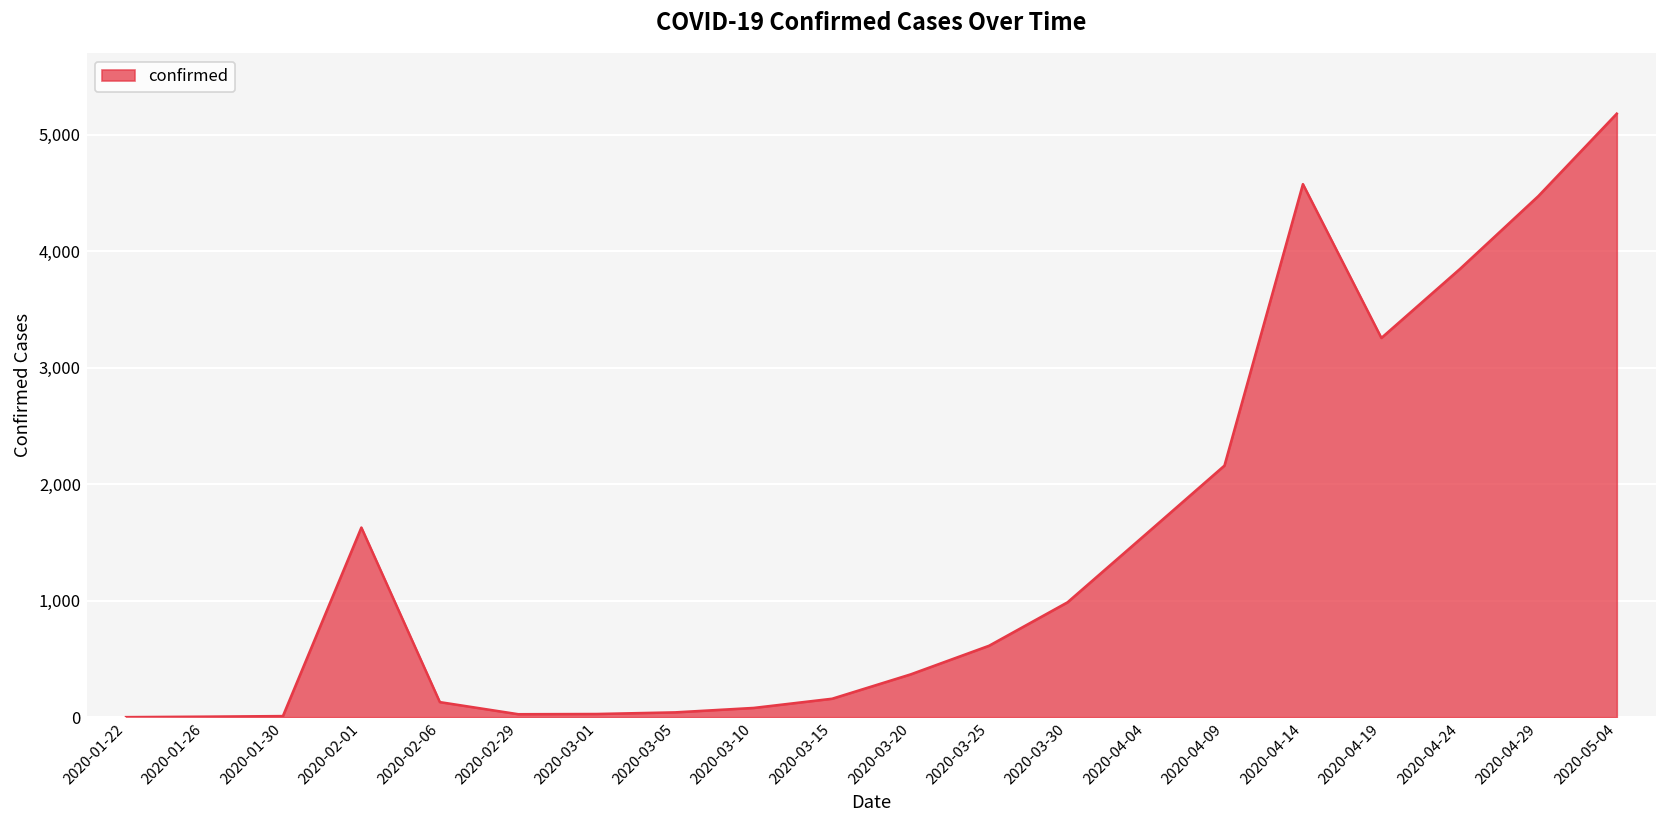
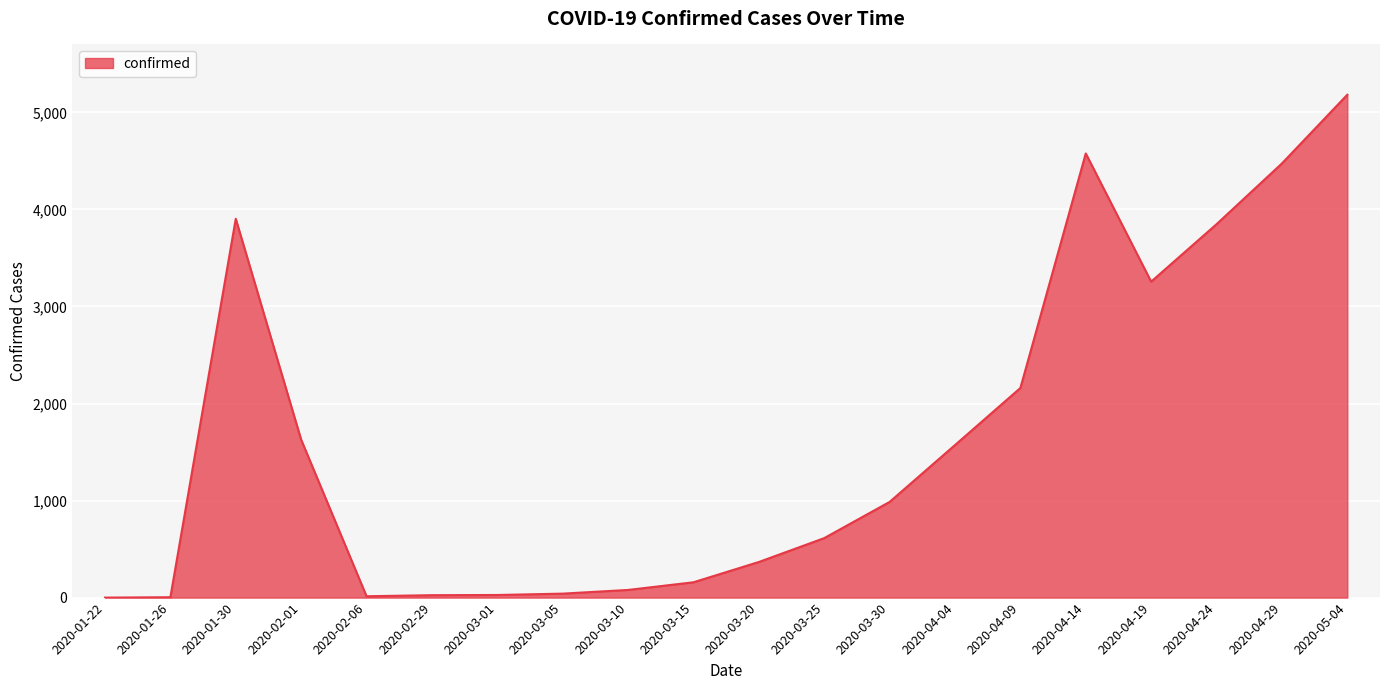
  {
    "2020-01-22": "0",
    "2020-01-26": "0",
-   "2020-01-30": "0",
+   "2020-01-30": "3,900",
    "2020-02-01": "1,600",
-   "2020-02-06": "100",
+   "2020-02-06": "0",
    "2020-02-29": "0",
    "2020-03-01": "0",
    "2020-03-05": "0",
    "2020-03-10": "100",
    "2020-03-15": "200",
    "2020-03-20": "400",
    "2020-03-25": "600",
    "2020-03-30": "1,000",
    "2020-04-04": "1,600",
    "2020-04-09": "2,200",
    "2020-04-14": "4,600",
    "2020-04-19": "3,300",
    "2020-04-24": "3,800",
    "2020-04-29": "4,500",
    "2020-05-04": "5,200"
  }
